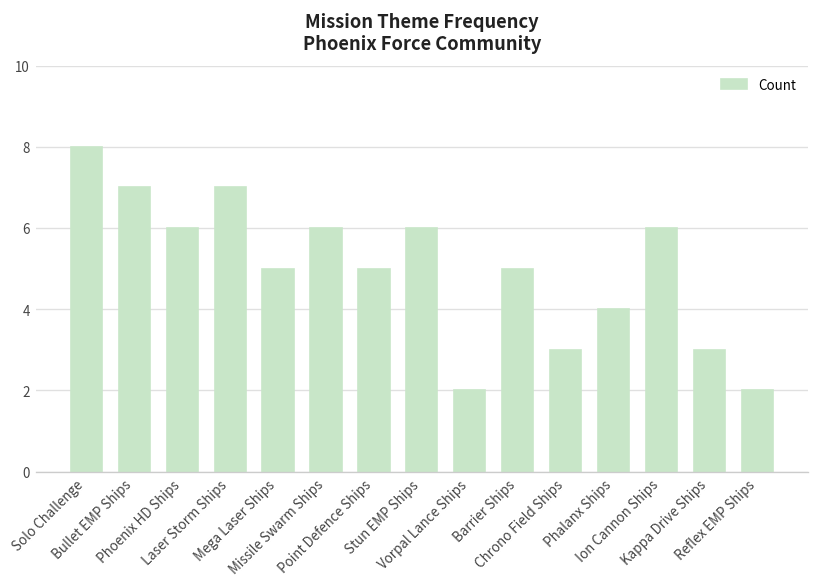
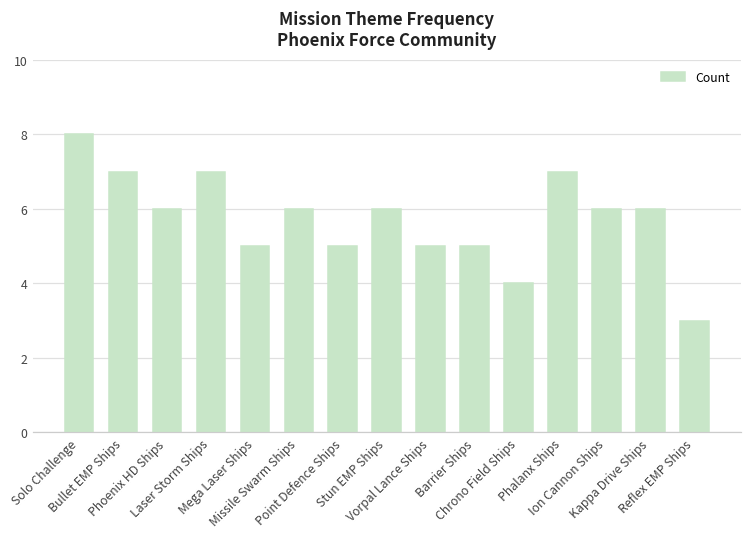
  {
    "Solo Challenge": 8,
    "Bullet EMP Ships": 7,
    "Phoenix HD Ships": 6,
    "Laser Storm Ships": 7,
    "Mega Laser Ships": 5,
    "Missile Swarm Ships": 6,
    "Point Defence Ships": 5,
    "Stun EMP Ships": 6,
-   "Vorpal Lance Ships": 2,
+   "Vorpal Lance Ships": 5,
    "Barrier Ships": 5,
-   "Chrono Field Ships": 3,
-   "Phalanx Ships": 4,
+   "Chrono Field Ships": 4,
+   "Phalanx Ships": 7,
    "Ion Cannon Ships": 6,
-   "Kappa Drive Ships": 3,
-   "Reflex EMP Ships": 2
+   "Kappa Drive Ships": 6,
+   "Reflex EMP Ships": 3
  }
